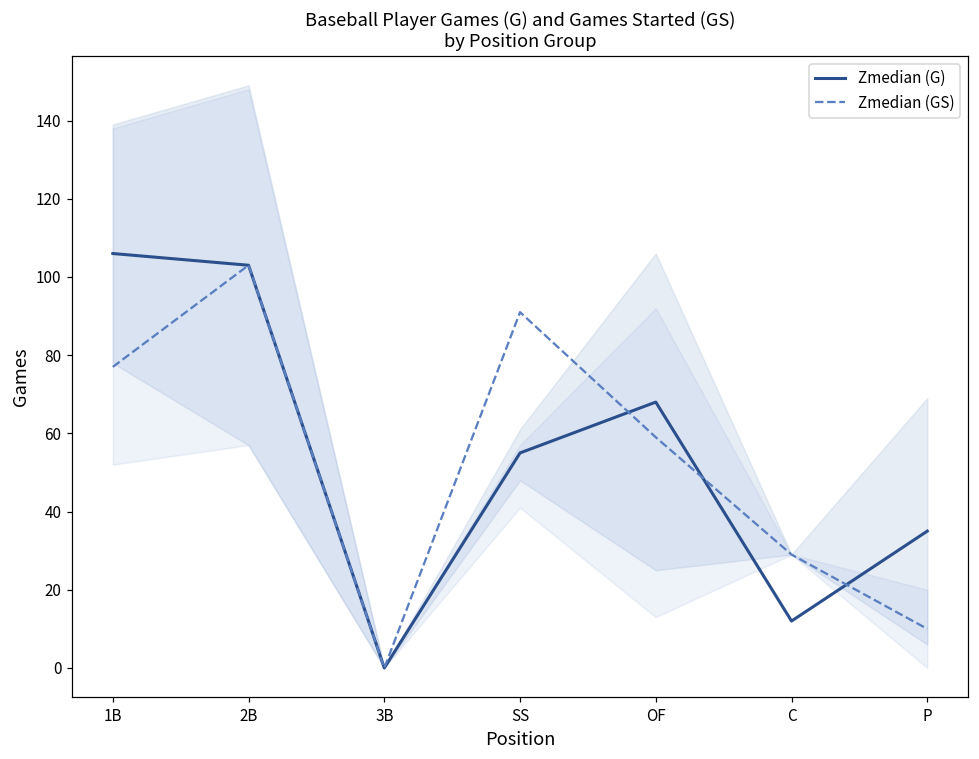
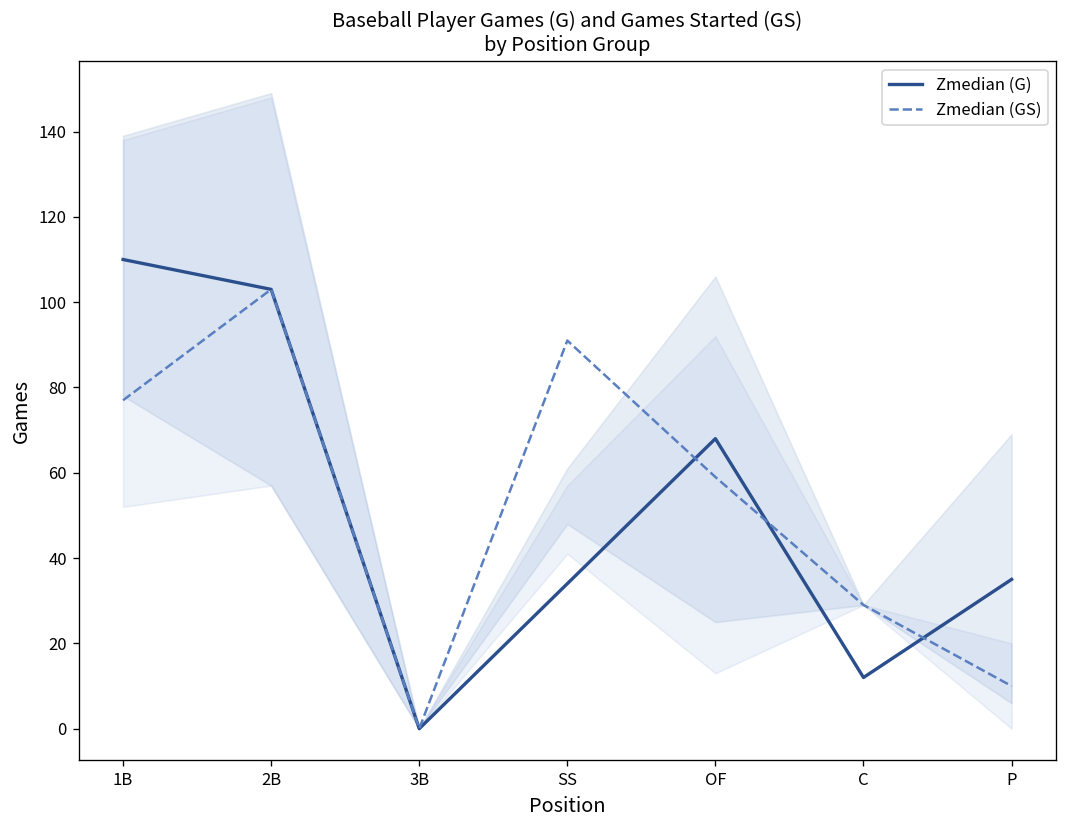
  {
    "Zmedian (G)": {
-     "1B": 106,
-     "SS": 55,
+     "1B": 110,
+     "SS": 34,
      "OF": 68,
      "C": 12,
      "P": 35
    },
    "Zmedian (GS)": {
      "1B": 77,
      "SS": 91,
      "OF": 59,
      "P": 10
    }
  }
